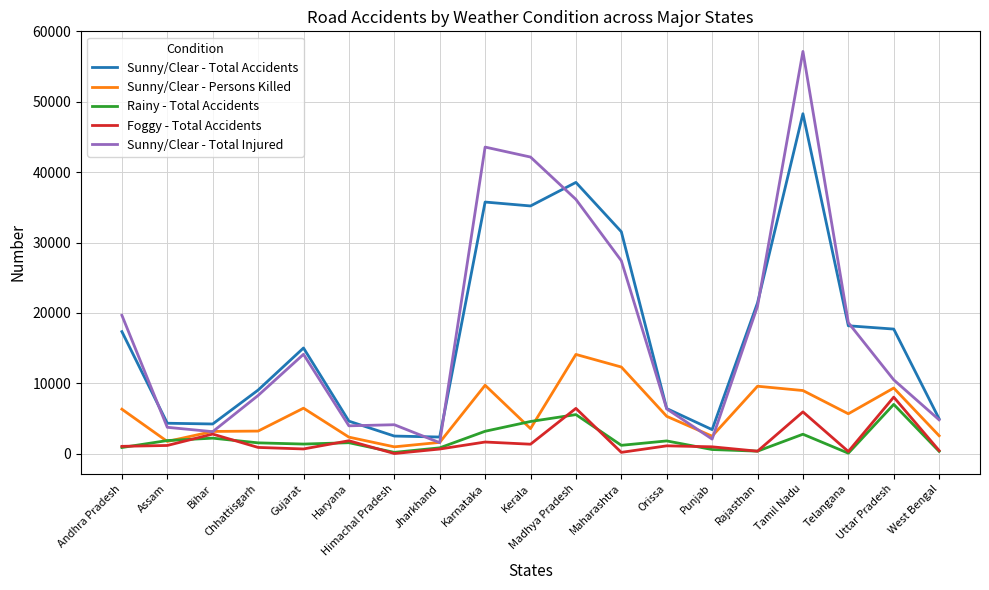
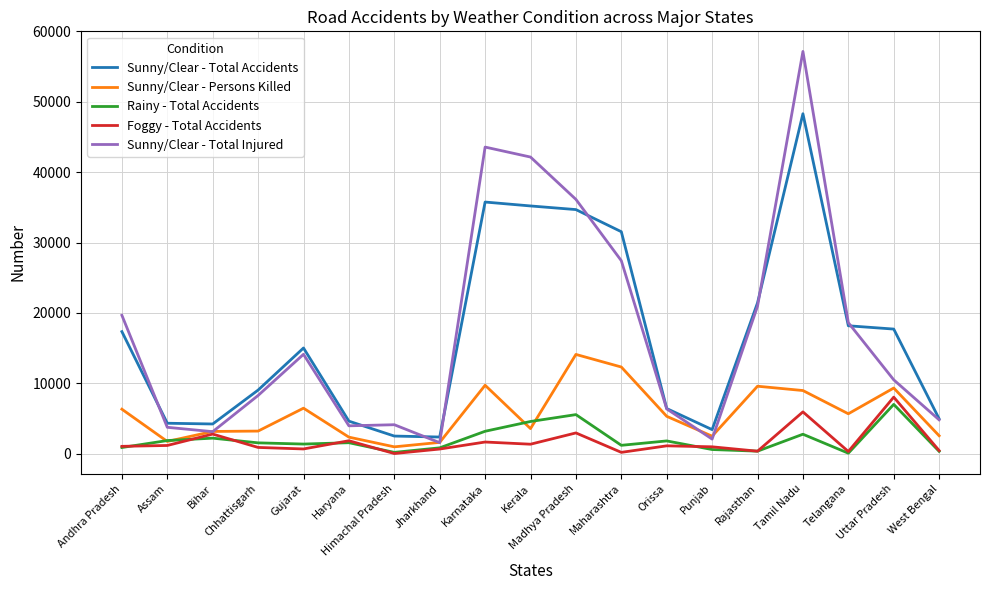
  {
    "Sunny/Clear - Total Accidents": {
      "Andhra Pradesh": 17000,
      "Assam": 4000,
      "Bihar": 4000,
      "Chhattisgarh": 9000,
      "Gujarat": 15000,
      "Haryana": 5000,
      "Himachal Pradesh": 3000,
      "Jharkhand": 2000,
      "Karnataka": 36000,
      "Kerala": 35000,
-     "Madhya Pradesh": 39000,
+     "Madhya Pradesh": 35000,
      "Maharashtra": 32000,
      "Punjab": 3000,
      "Rajasthan": 21000,
      "Tamil Nadu": 48000,
      "Telangana": 18000,
      "Uttar Pradesh": 18000
    },
    "Sunny/Clear - Persons Killed": {
      "Andhra Pradesh": 6000,
      "Chhattisgarh": 3000,
      "Gujarat": 6000,
      "Haryana": 2000,
      "Himachal Pradesh": 1000,
      "Karnataka": 10000,
      "Kerala": 4000,
      "Madhya Pradesh": 14000,
      "Maharashtra": 12000,
      "Orissa": 5000,
      "Punjab": 2000,
      "Rajasthan": 10000,
      "Tamil Nadu": 9000,
      "Telangana": 6000,
      "Uttar Pradesh": 9000,
      "West Bengal": 3000
    },
    "Rainy - Total Accidents": {
      "Bihar": 2000,
      "Chhattisgarh": 2000,
      "Gujarat": 1000,
      "Karnataka": 3000,
      "Kerala": 5000,
      "Madhya Pradesh": 6000,
      "Maharashtra": 1000,
      "Orissa": 2000,
      "Punjab": 1000,
      "Tamil Nadu": 3000,
      "Uttar Pradesh": 7000
    },
    "Foggy - Total Accidents": {
      "Assam": 1000,
      "Chhattisgarh": 1000,
      "Gujarat": 1000,
      "Karnataka": 2000,
      "Kerala": 1000,
-     "Madhya Pradesh": 6000,
+     "Madhya Pradesh": 3000,
      "Maharashtra": 0,
      "Orissa": 1000,
      "Punjab": 1000,
      "Tamil Nadu": 6000,
      "Uttar Pradesh": 8000
    },
    "Sunny/Clear - Total Injured": {
      "Andhra Pradesh": 20000,
      "Assam": 4000,
      "Chhattisgarh": 8000,
      "Gujarat": 14000,
      "Haryana": 4000,
      "Himachal Pradesh": 4000,
      "Karnataka": 44000,
      "Kerala": 42000,
      "Madhya Pradesh": 36000,
      "Maharashtra": 27000,
      "Punjab": 2000,
      "Rajasthan": 21000,
      "Tamil Nadu": 57000,
      "Telangana": 19000,
      "Uttar Pradesh": 10000
    }
  }
